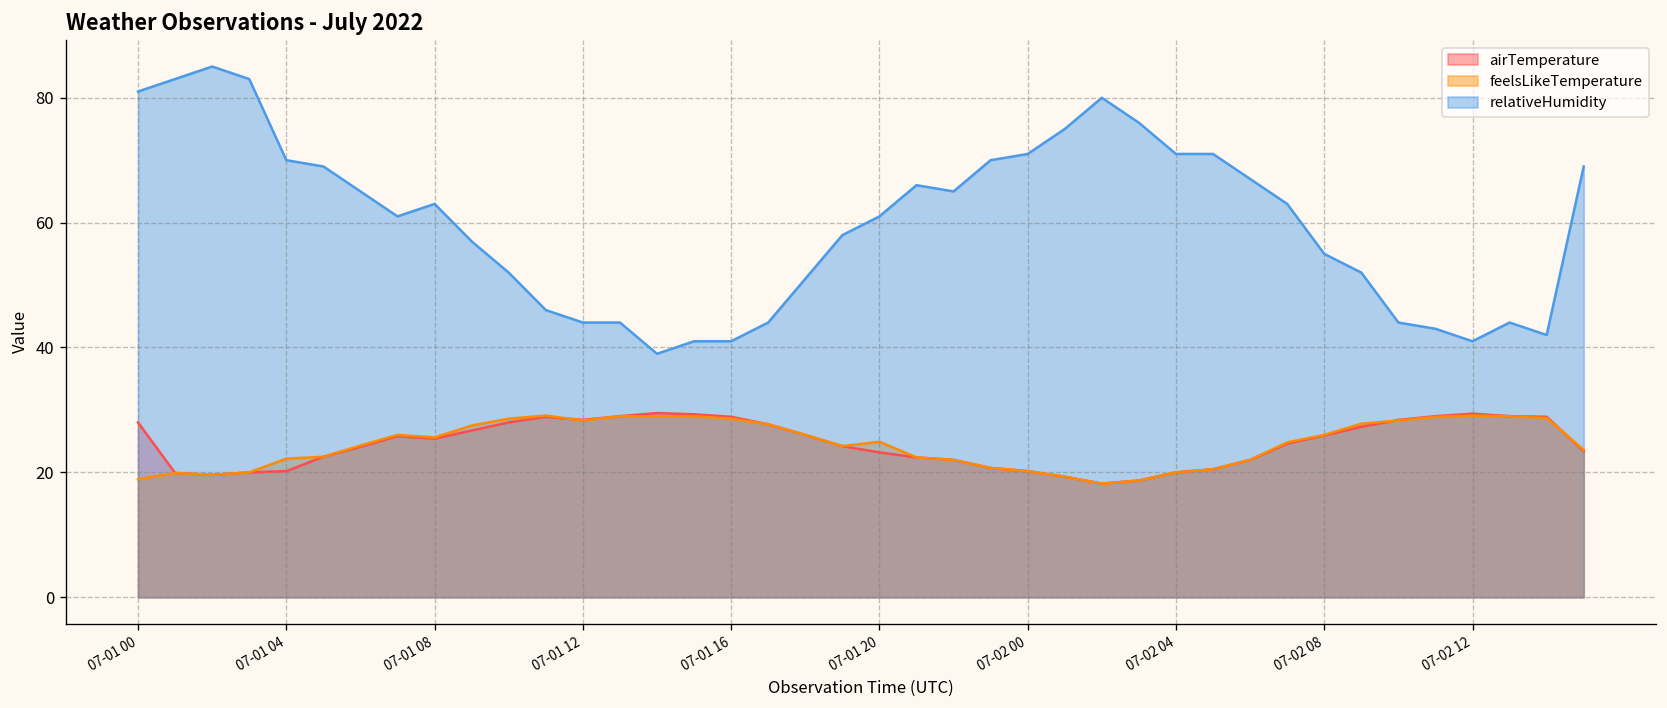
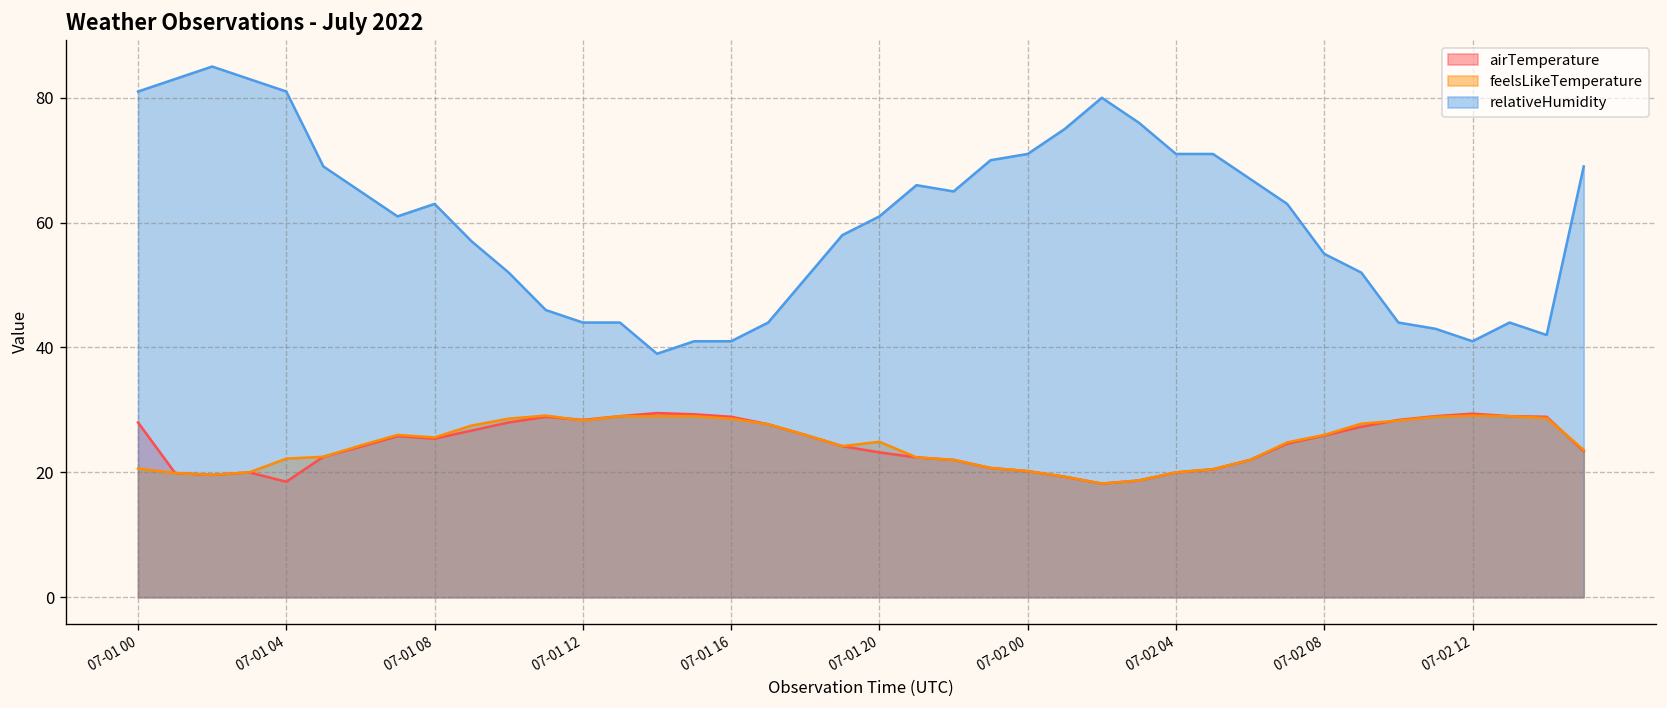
  {
    "airTemperature": {
      "07-01 00": 28,
-     "07-01 04": 20,
+     "07-01 04": 19,
      "07-01 20": 23
    },
    "feelsLikeTemperature": {
-     "07-01 00": 19,
+     "07-01 00": 21,
      "07-01 04": 22,
      "07-01 20": 25
    },
    "relativeHumidity": {
      "07-01 00": 81,
-     "07-01 04": 70,
+     "07-01 04": 81,
      "07-01 08": 63,
      "07-01 12": 44,
      "07-01 16": 41,
      "07-01 20": 61,
      "07-02 00": 71,
      "07-02 04": 71,
      "07-02 08": 55,
      "07-02 12": 41
    }
  }
